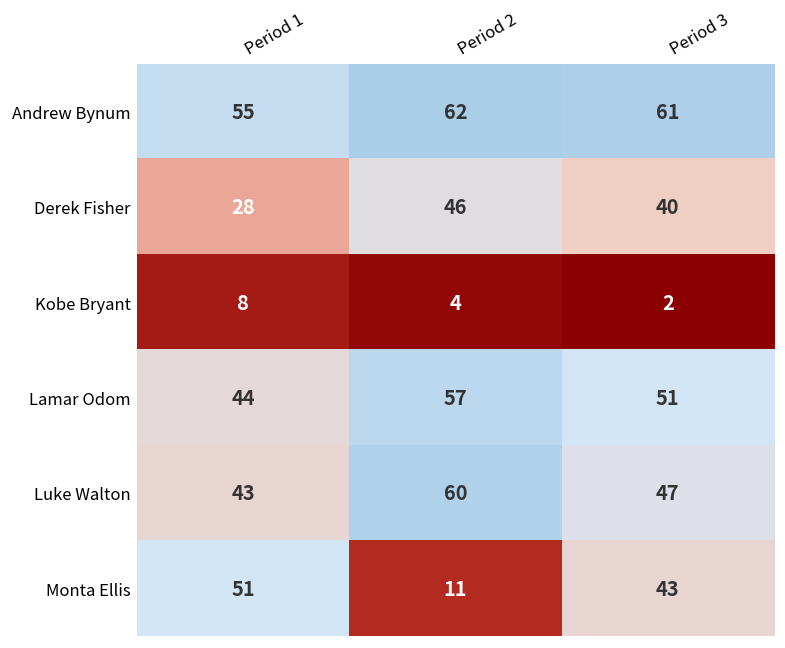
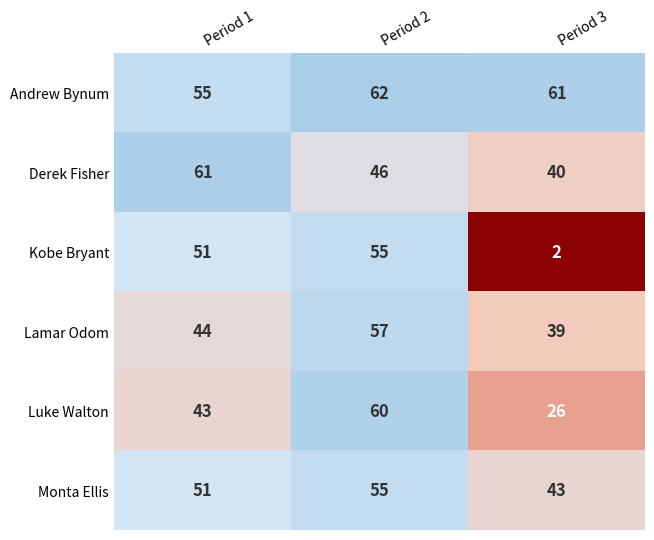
  {
    "Andrew Bynum": {
      "Period 1": 55,
      "Period 2": 62,
      "Period 3": 61
    },
    "Derek Fisher": {
-     "Period 1": 28,
+     "Period 1": 61,
      "Period 2": 46,
      "Period 3": 40
    },
    "Kobe Bryant": {
-     "Period 1": 8,
-     "Period 2": 4,
+     "Period 1": 51,
+     "Period 2": 55,
      "Period 3": 2
    },
    "Lamar Odom": {
      "Period 1": 44,
      "Period 2": 57,
-     "Period 3": 51
+     "Period 3": 39
    },
    "Luke Walton": {
      "Period 1": 43,
      "Period 2": 60,
-     "Period 3": 47
+     "Period 3": 26
    },
    "Monta Ellis": {
      "Period 1": 51,
-     "Period 2": 11,
+     "Period 2": 55,
      "Period 3": 43
    }
  }
